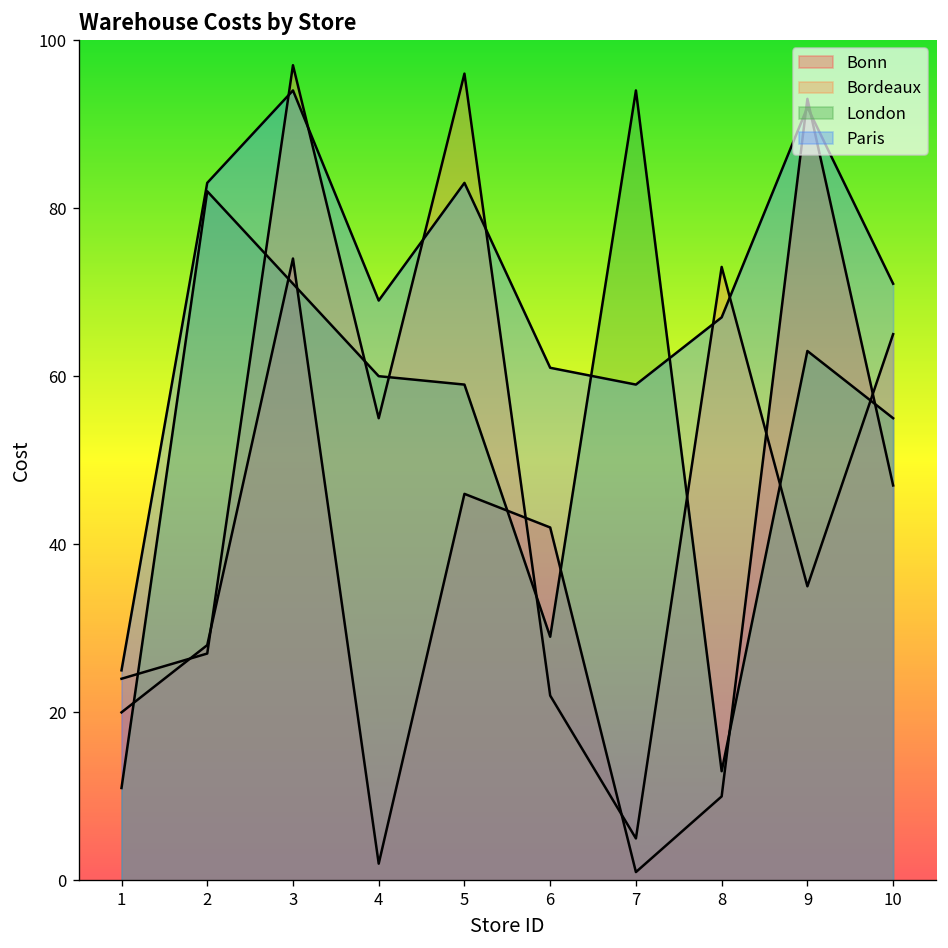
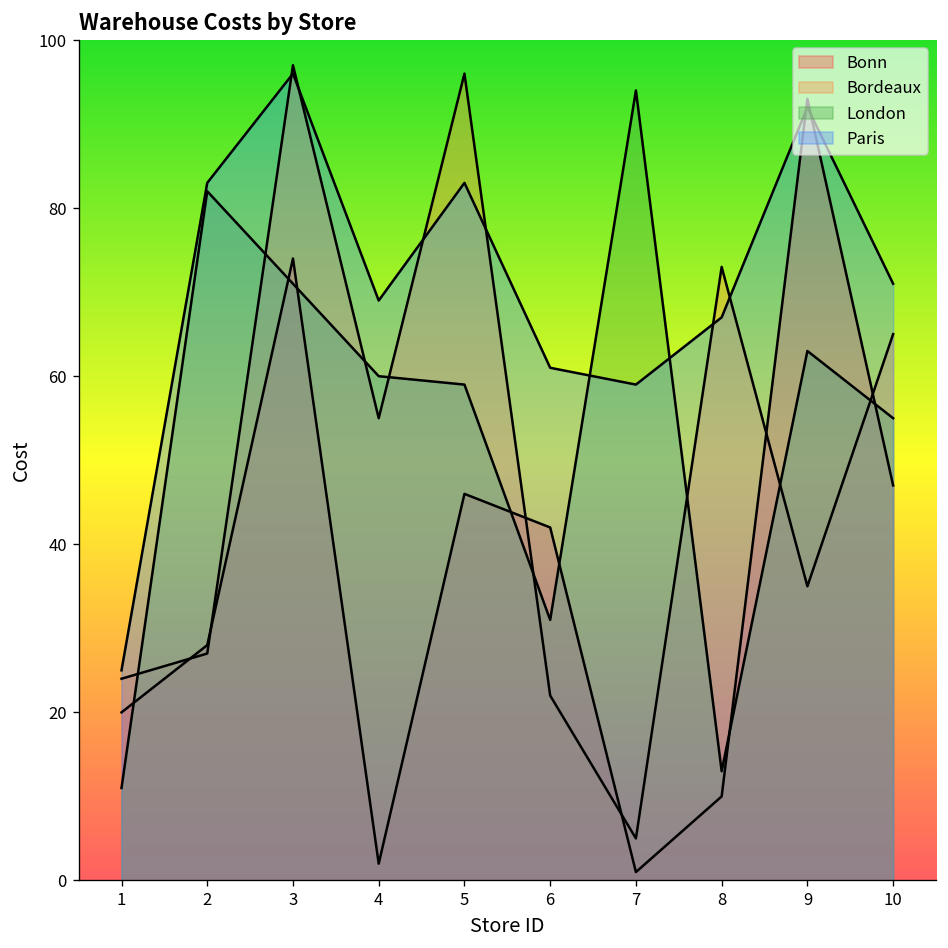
  {
    "London": {
      "1": 11,
      "2": 82,
      "3": 71,
      "4": 60,
      "5": 59,
-     "6": 29,
+     "6": 31,
      "7": 94,
      "8": 13,
      "9": 63,
      "10": 55
    },
    "Paris": {
      "1": 25,
      "2": 83,
-     "3": 94,
+     "3": 96,
      "4": 69,
      "5": 83,
      "6": 61,
      "7": 59,
      "8": 67,
      "10": 71
    }
  }
